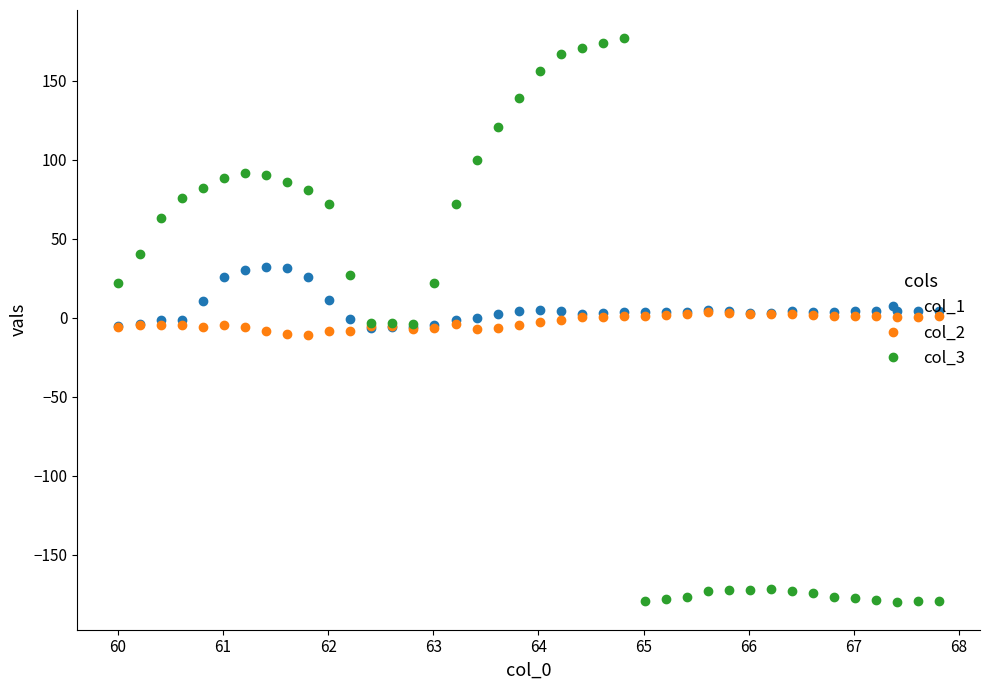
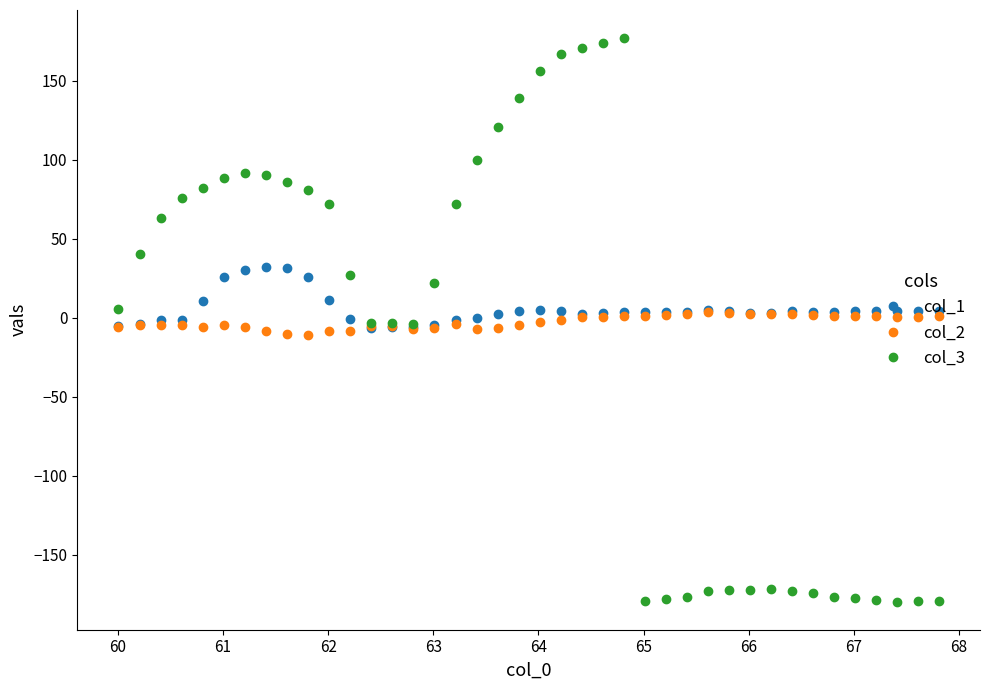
  {
    "col_3": {
-     "60": 22
+     "60": 6
    }
  }
